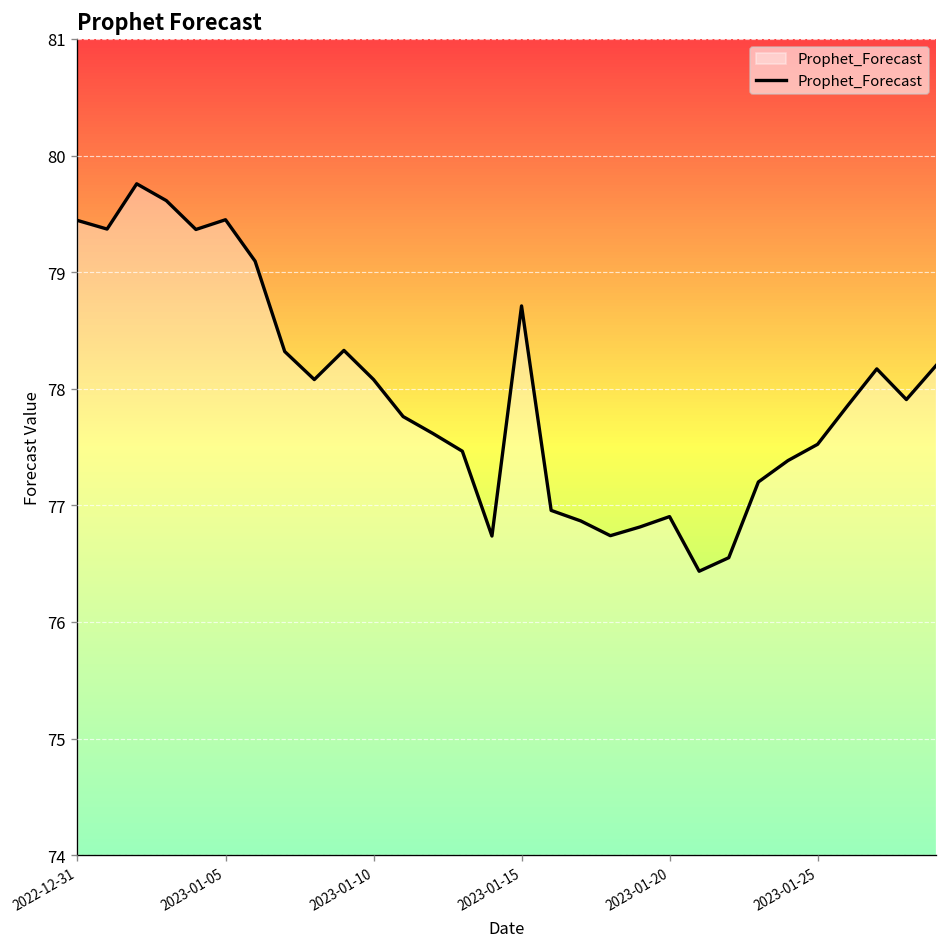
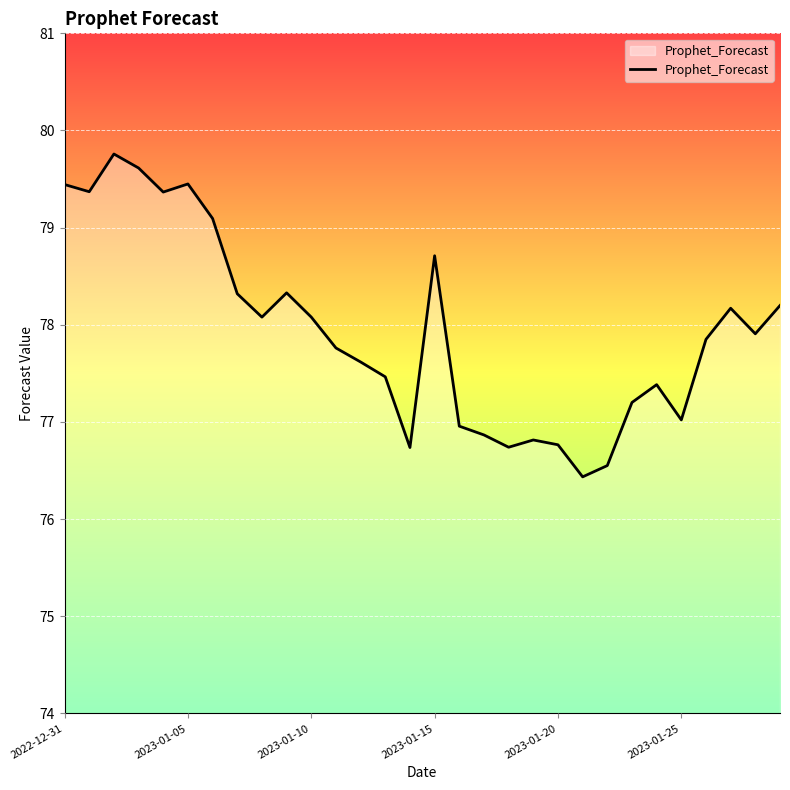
  {
    "2022-12-31": 79.4,
    "2023-01-05": 79.4,
    "2023-01-10": 78.1,
    "2023-01-15": 78.7,
-   "2023-01-20": 76.9,
-   "2023-01-25": 77.5
+   "2023-01-20": 76.8,
+   "2023-01-25": 77.0
  }
